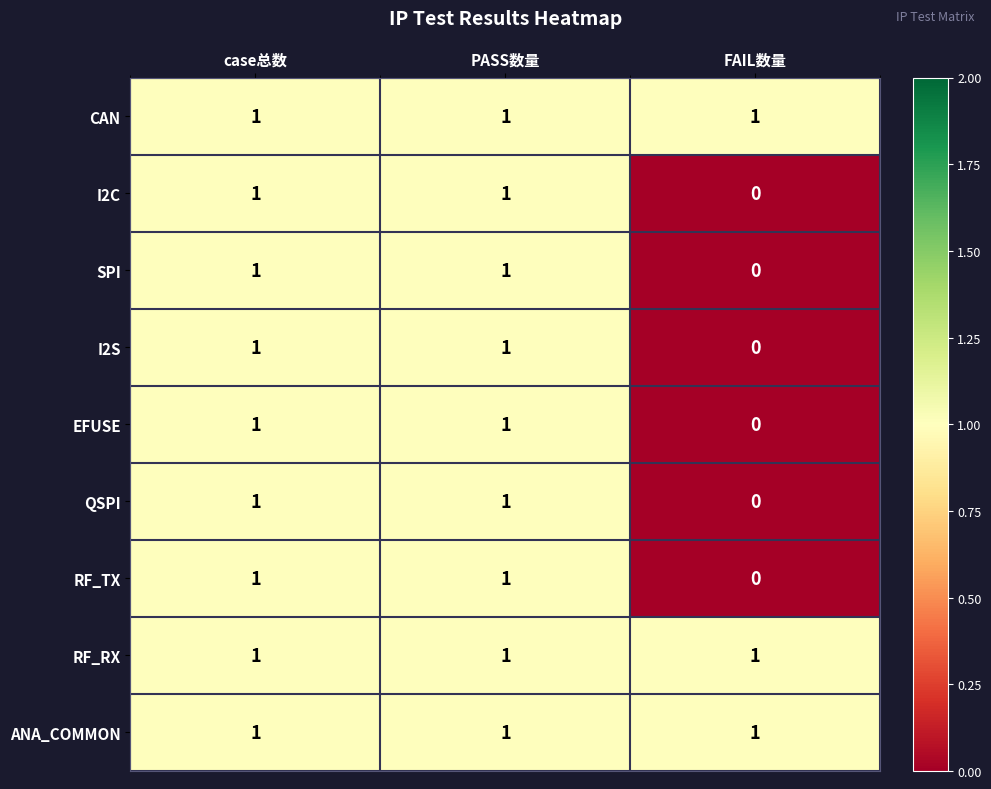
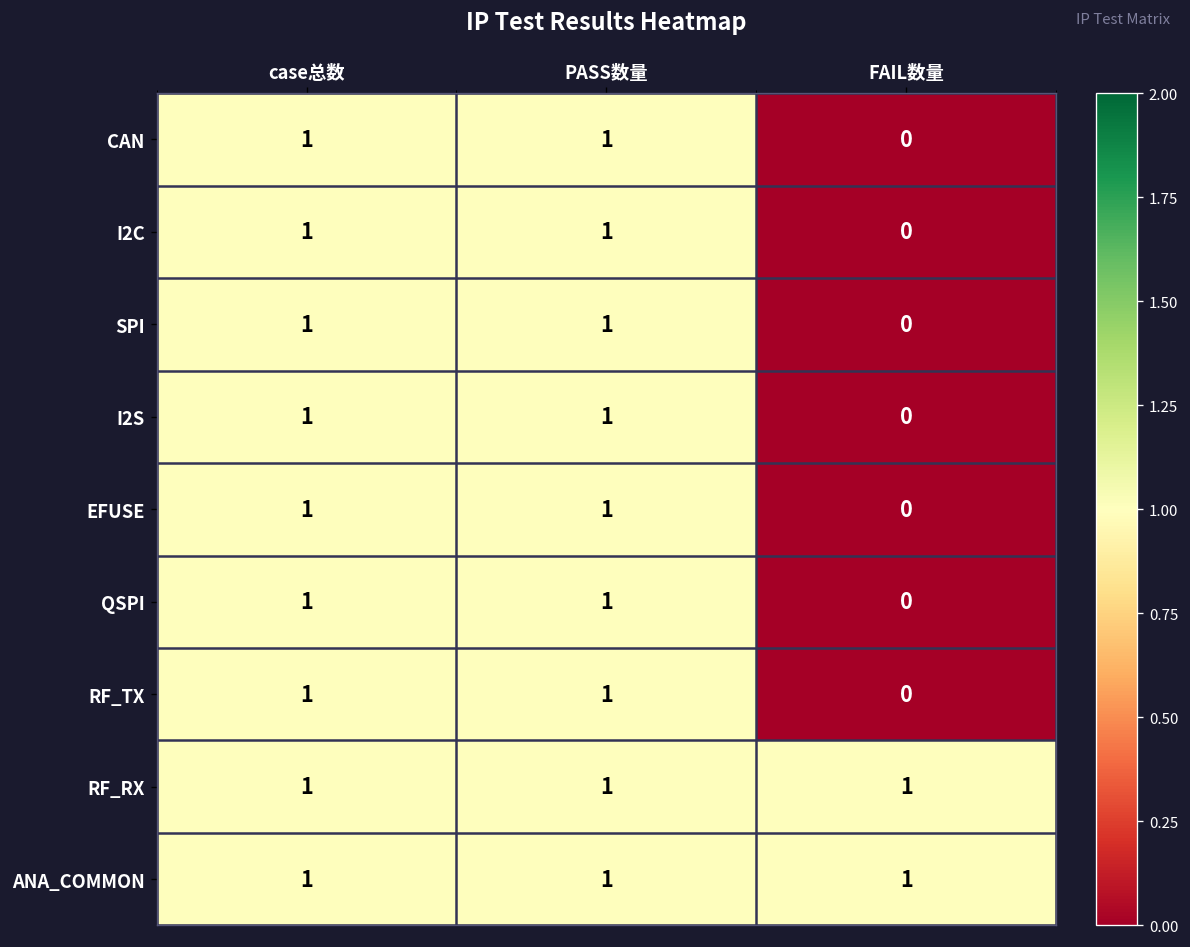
  {
    "CAN": {
      "case总数": 1,
      "PASS数量": 1,
-     "FAIL数量": 1
+     "FAIL数量": 0
    },
    "I2C": {
      "case总数": 1,
      "PASS数量": 1,
      "FAIL数量": 0
    },
    "SPI": {
      "case总数": 1,
      "PASS数量": 1,
      "FAIL数量": 0
    },
    "I2S": {
      "case总数": 1,
      "PASS数量": 1,
      "FAIL数量": 0
    },
    "EFUSE": {
      "case总数": 1,
      "PASS数量": 1,
      "FAIL数量": 0
    },
    "QSPI": {
      "case总数": 1,
      "PASS数量": 1,
      "FAIL数量": 0
    },
    "RF_TX": {
      "case总数": 1,
      "PASS数量": 1,
      "FAIL数量": 0
    },
    "RF_RX": {
      "case总数": 1,
      "PASS数量": 1,
      "FAIL数量": 1
    },
    "ANA_COMMON": {
      "case总数": 1,
      "PASS数量": 1,
      "FAIL数量": 1
    }
  }
